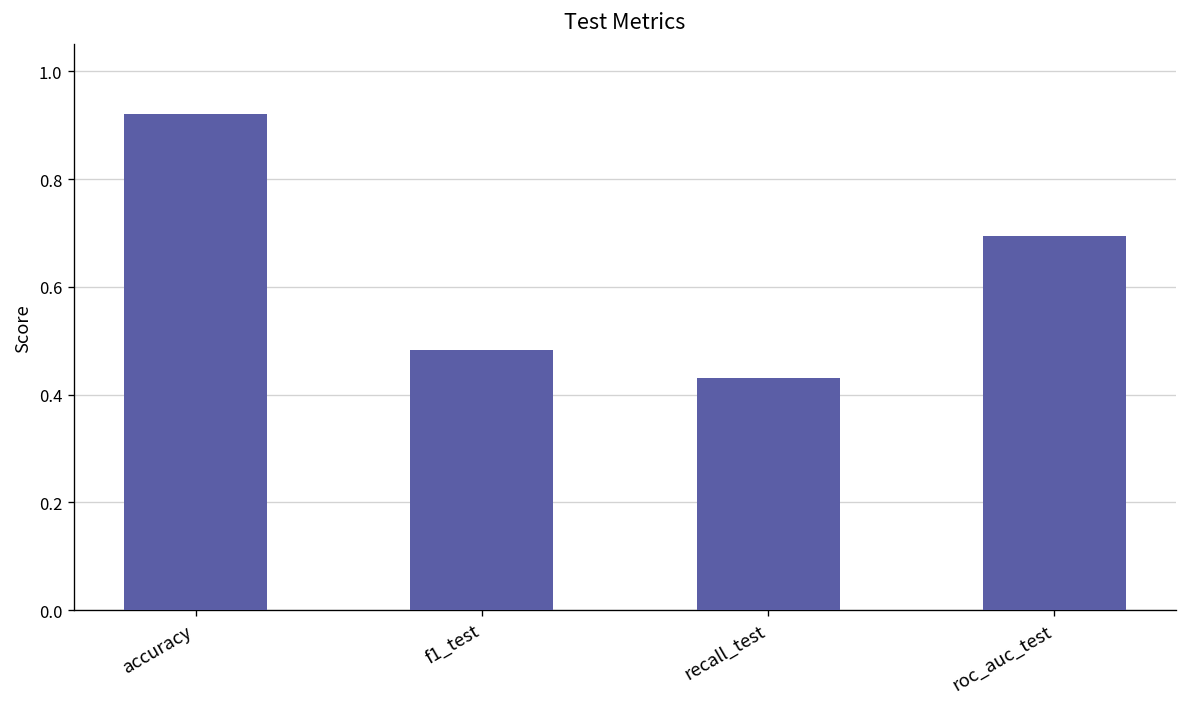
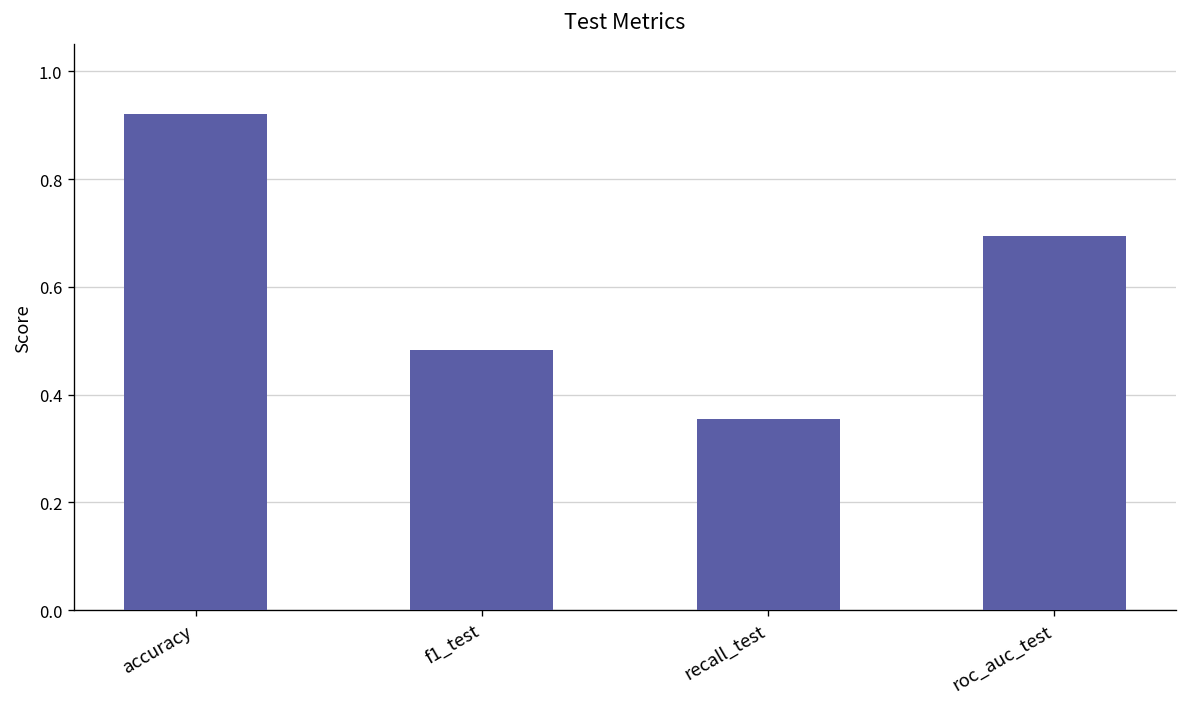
  {
    "accuracy": 0.92,
    "f1_test": 0.48,
-   "recall_test": 0.43,
+   "recall_test": 0.36,
    "roc_auc_test": 0.69
  }
